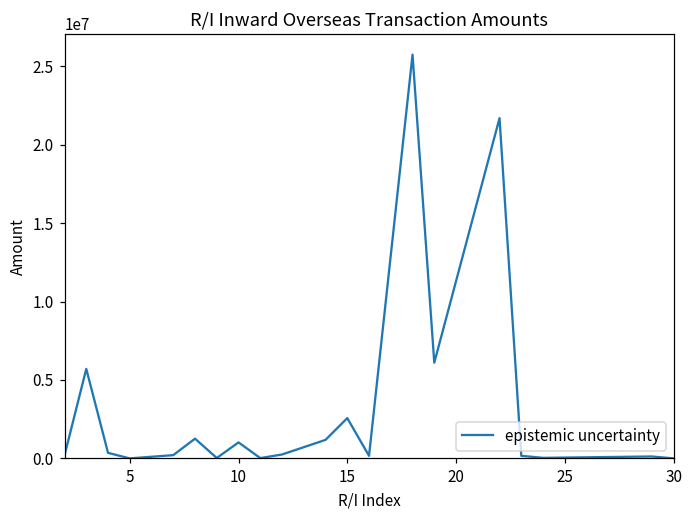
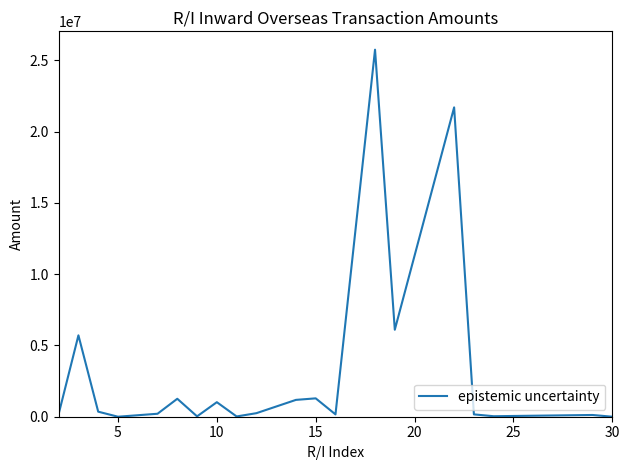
  {
    "5": 0,
    "10": 1000000,
-   "15": 2600000,
+   "15": 1300000,
    "30": 0
  }
